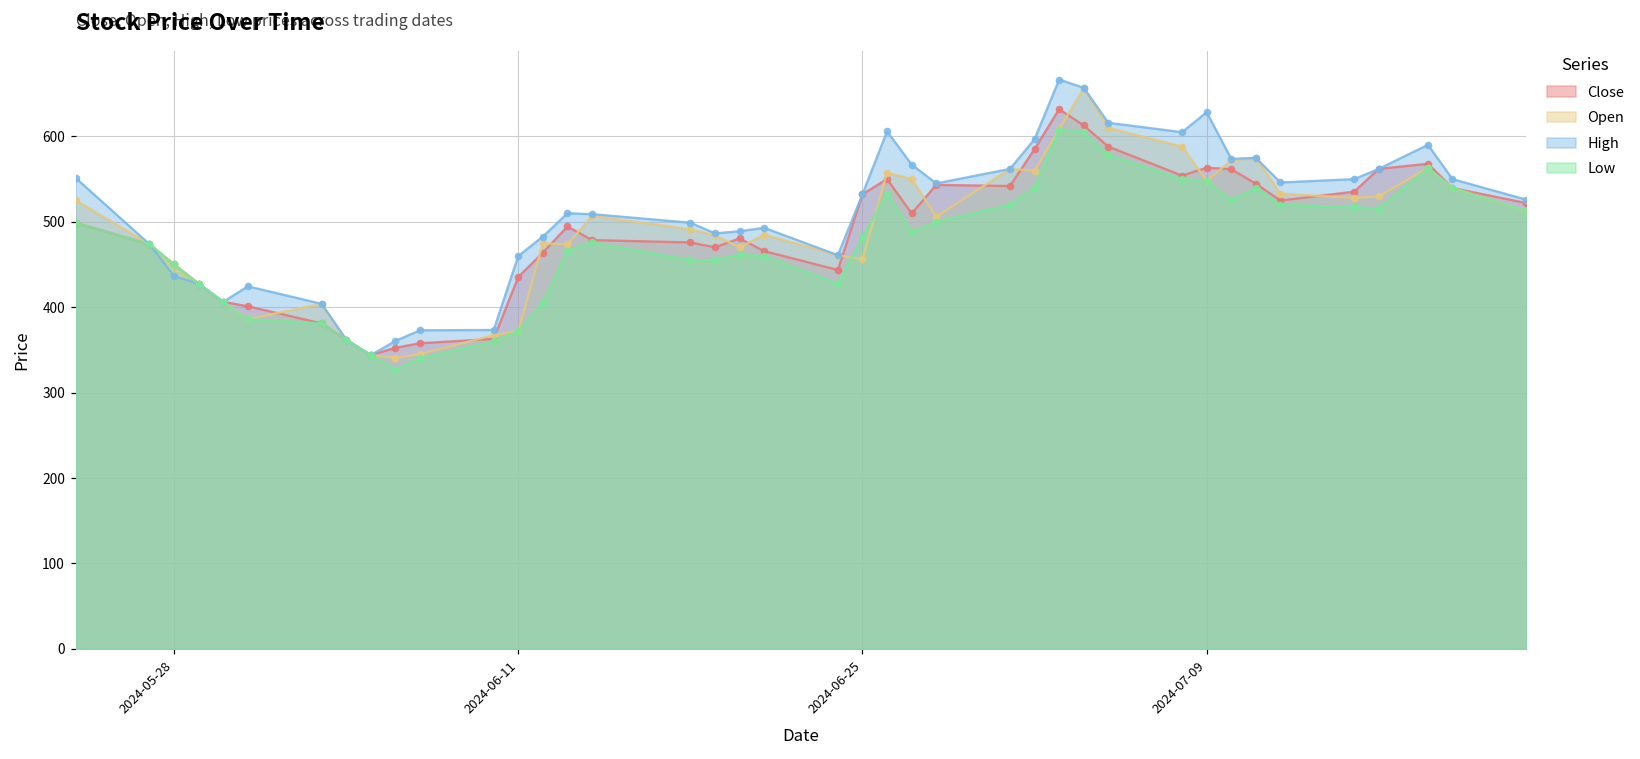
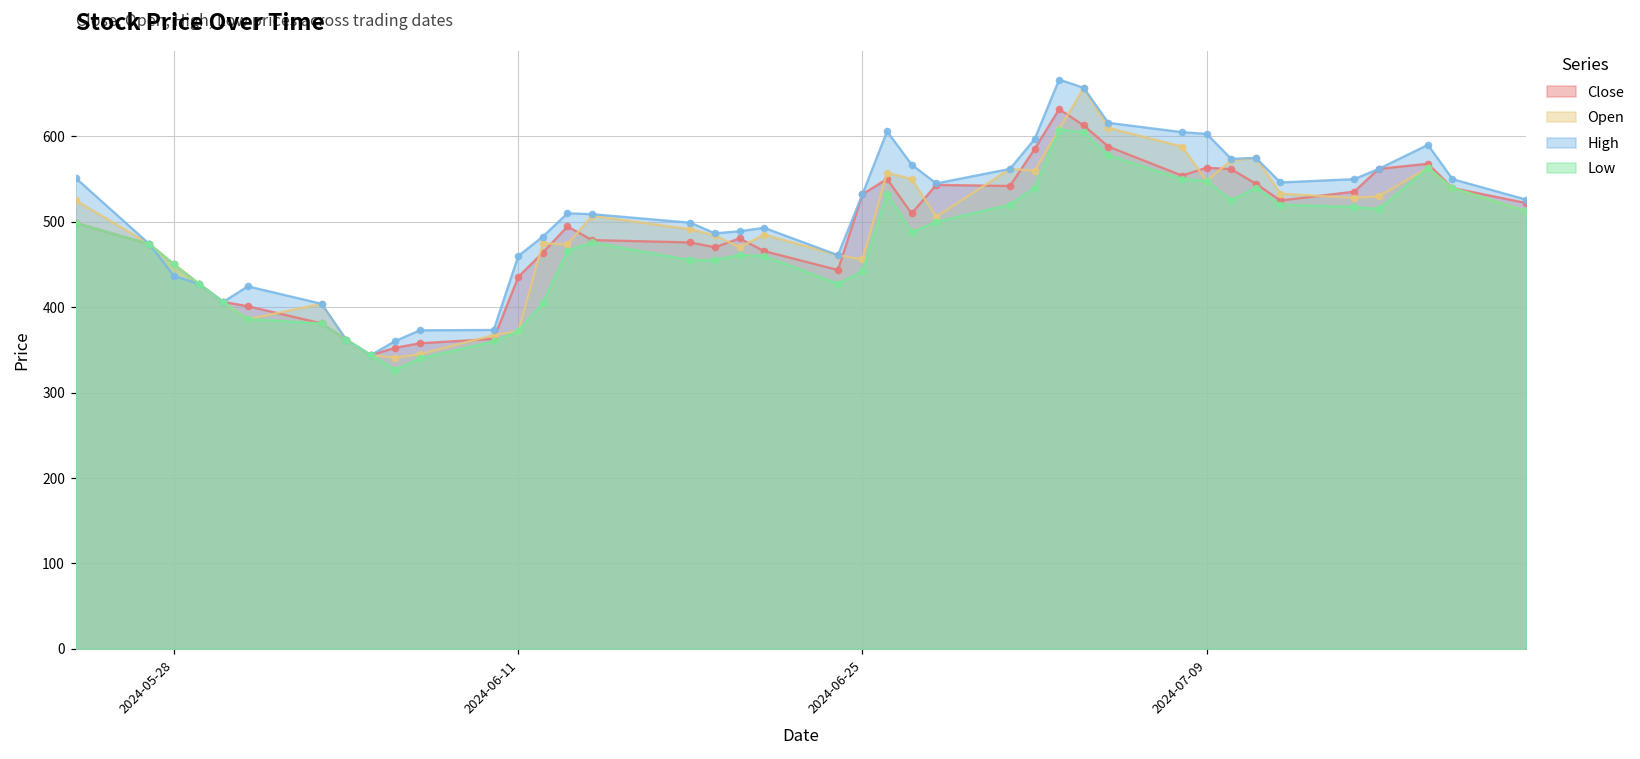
  {
    "High": {
      "2024-05-28": 440,
      "2024-06-11": 460,
-     "2024-07-09": 630
+     "2024-07-09": 600
    },
    "Low": {
-     "2024-06-25": 480
+     "2024-06-25": 440
    }
  }
